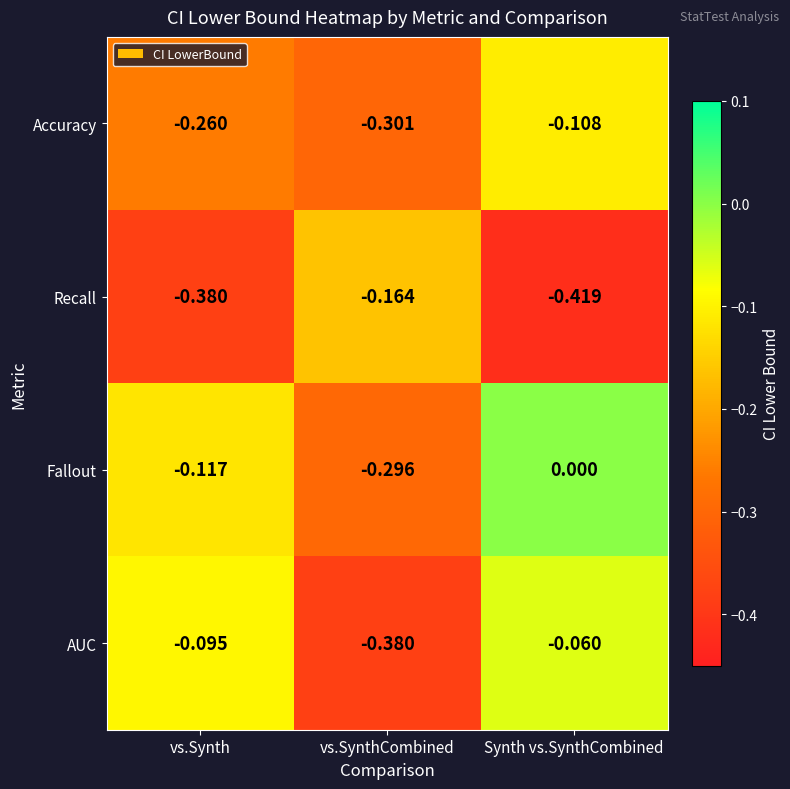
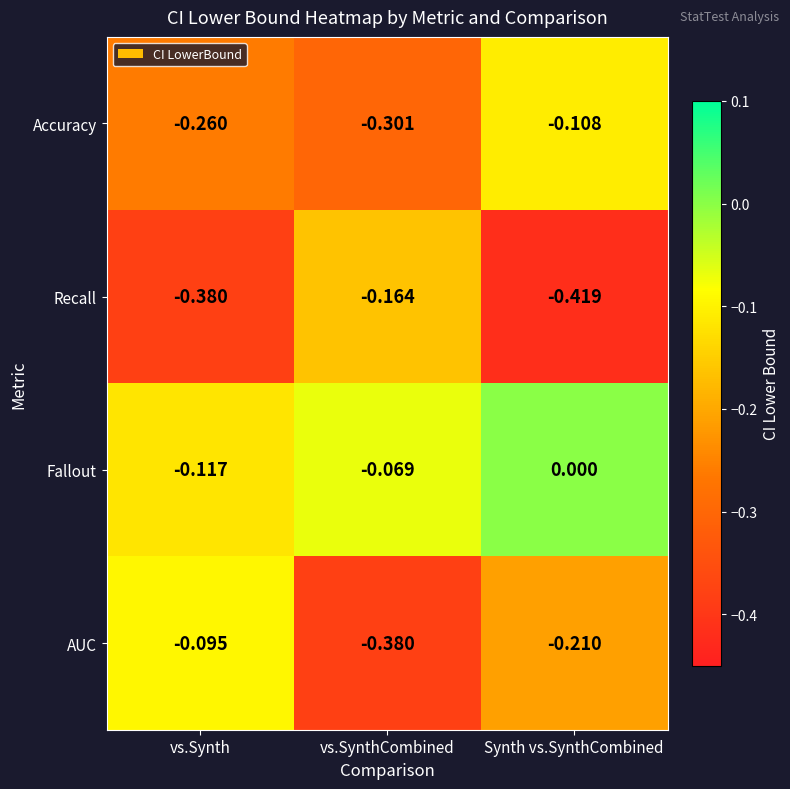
  {
    "Accuracy": {
      "vs.Synth": -0.260,
      "vs.SynthCombined": -0.301,
      "Synth vs.SynthCombined": -0.108
    },
    "Recall": {
      "vs.Synth": -0.380,
      "vs.SynthCombined": -0.164,
      "Synth vs.SynthCombined": -0.419
    },
    "Fallout": {
      "vs.Synth": -0.117,
-     "vs.SynthCombined": -0.296,
+     "vs.SynthCombined": -0.069,
      "Synth vs.SynthCombined": 0.000
    },
    "AUC": {
      "vs.Synth": -0.095,
      "vs.SynthCombined": -0.380,
-     "Synth vs.SynthCombined": -0.060
+     "Synth vs.SynthCombined": -0.210
    }
  }
